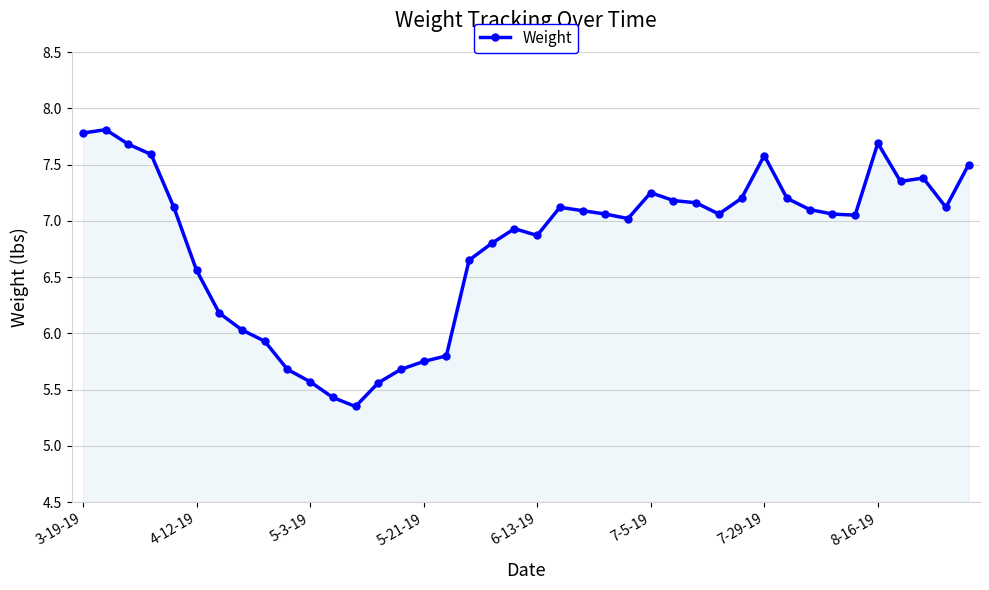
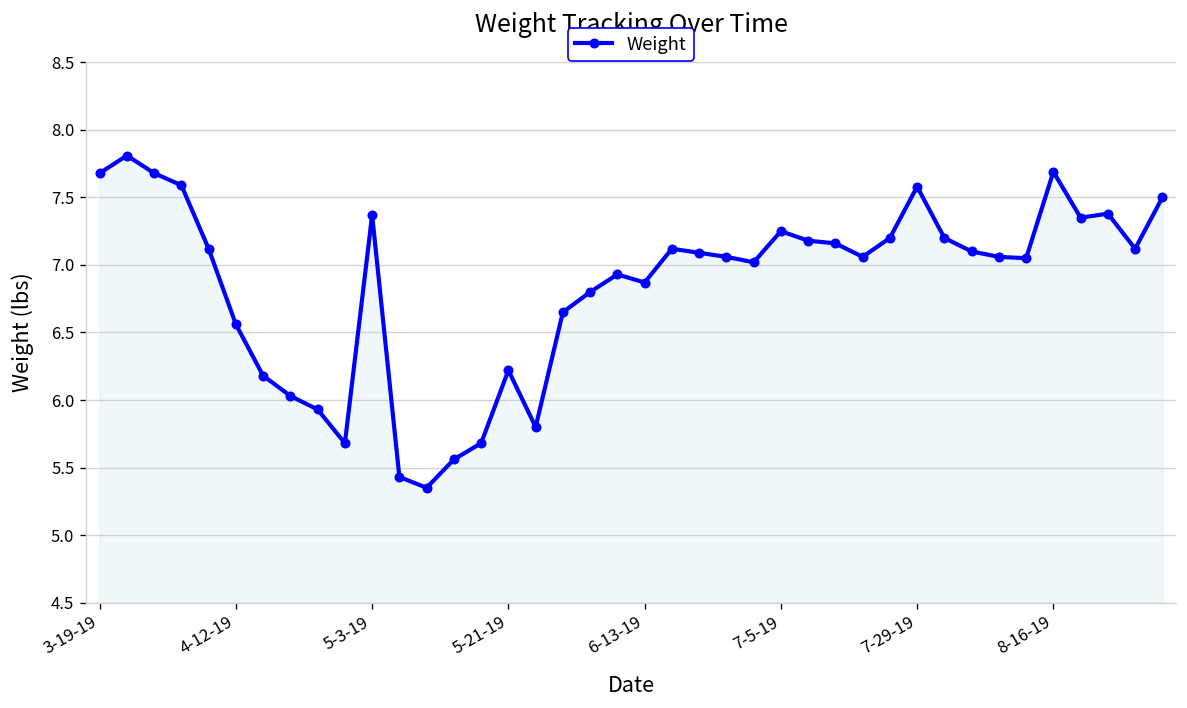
  {
-   "3-19-19": 7.78,
+   "3-19-19": 7.68,
    "4-12-19": 6.56,
-   "5-3-19": 5.57,
-   "5-21-19": 5.75,
+   "5-3-19": 7.37,
+   "5-21-19": 6.22,
    "6-13-19": 6.87,
    "7-5-19": 7.25,
    "7-29-19": 7.58,
    "8-16-19": 7.69
  }
